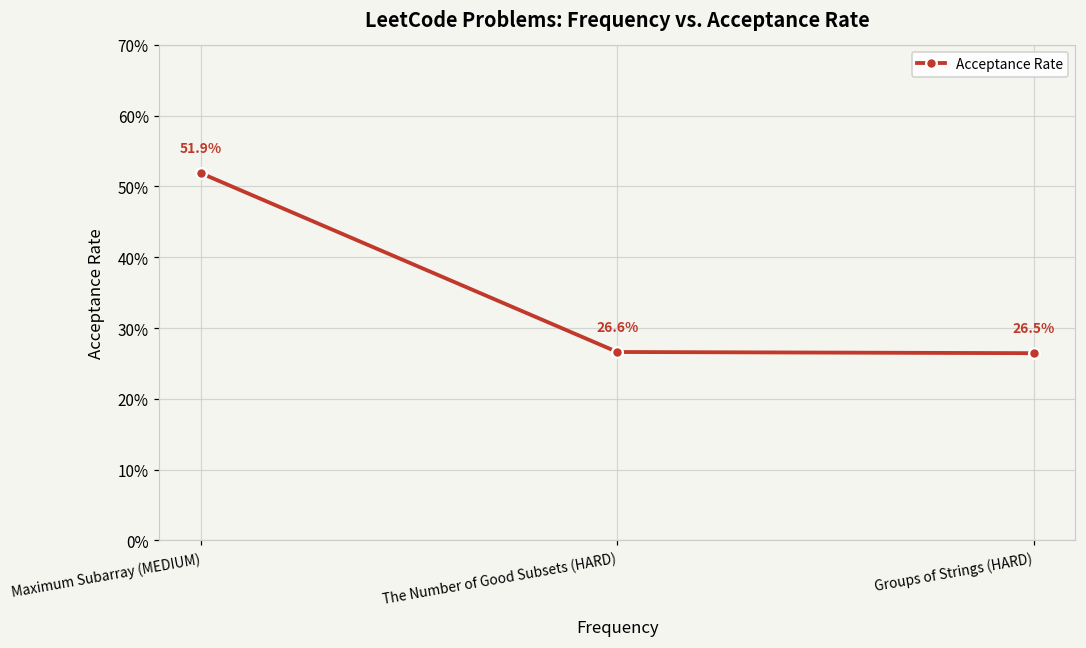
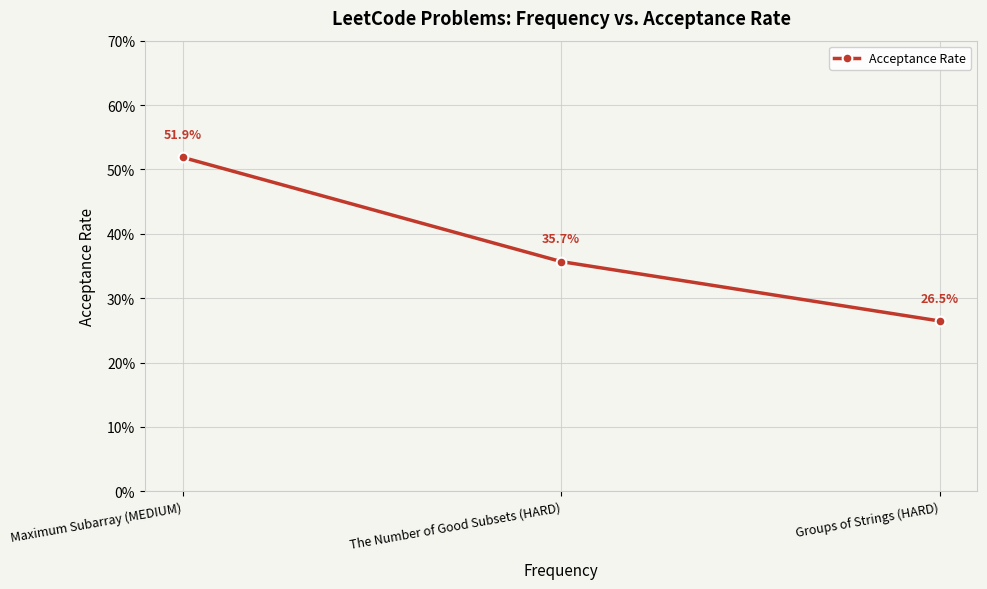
  {
    "Maximum Subarray (MEDIUM)": "51.9%",
-   "The Number of Good Subsets (HARD)": "26.6%",
+   "The Number of Good Subsets (HARD)": "35.7%",
    "Groups of Strings (HARD)": "26.5%"
  }
